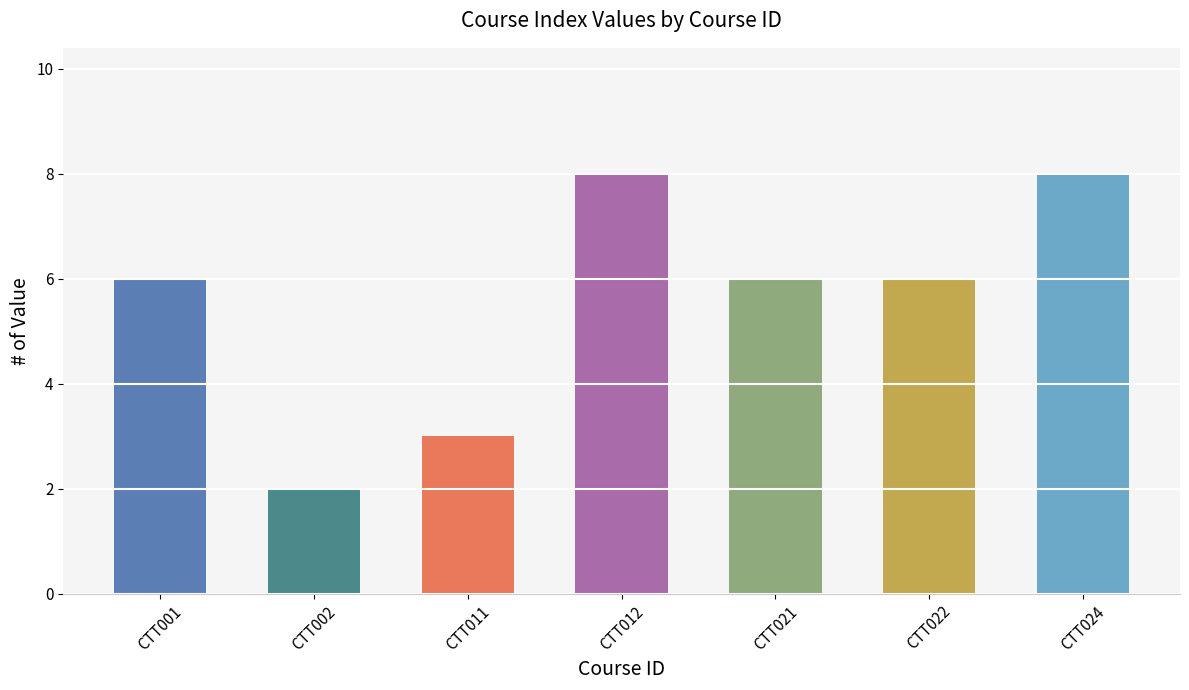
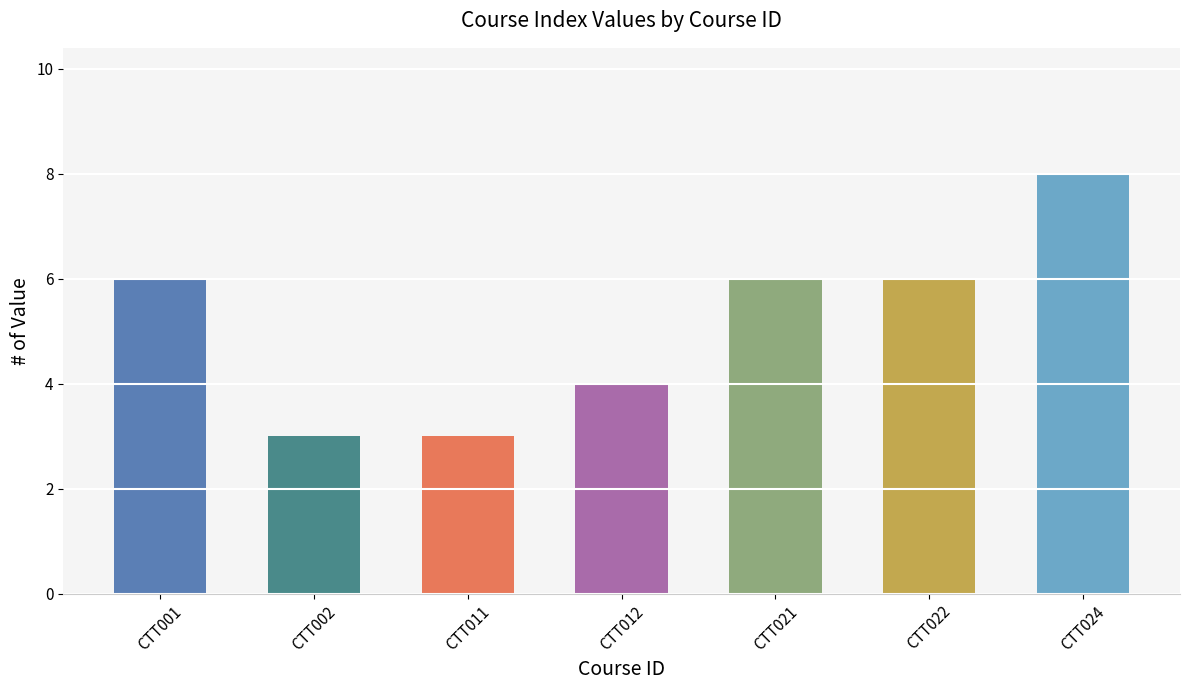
  {
    "CTT001": 6,
-   "CTT002": 2,
+   "CTT002": 3,
    "CTT011": 3,
-   "CTT012": 8,
+   "CTT012": 4,
    "CTT021": 6,
    "CTT022": 6,
    "CTT024": 8
  }
